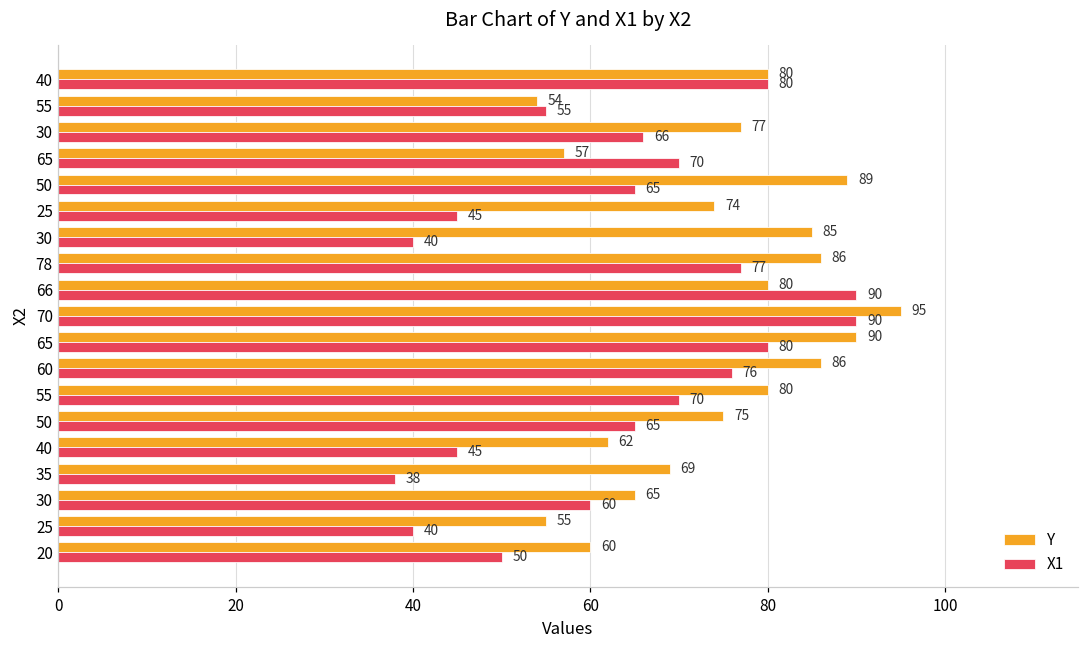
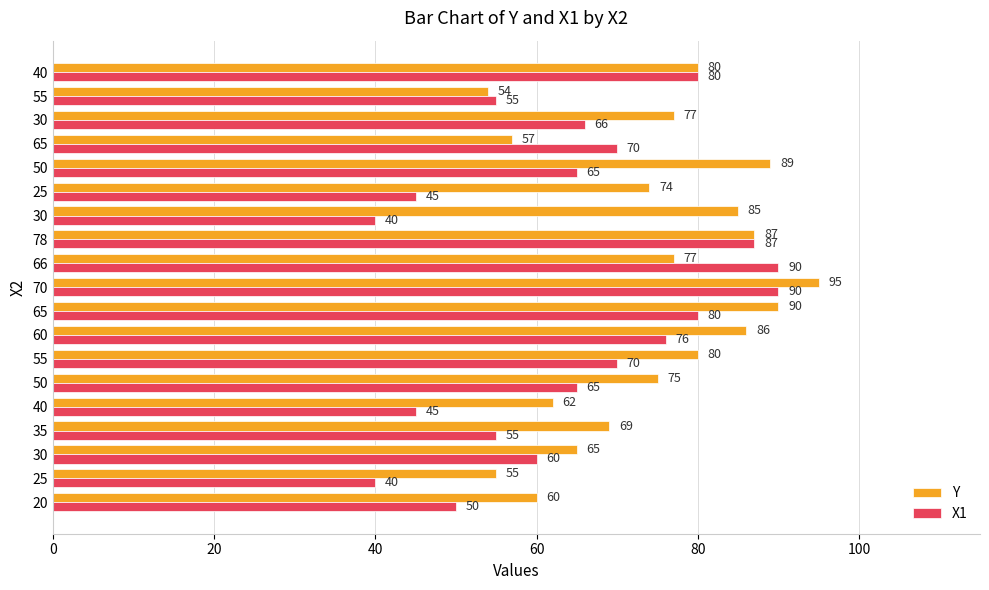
  {
    "Y": {
-     "78": 86,
-     "66": 80,
+     "78": 87,
+     "66": 77,
      "70": 95,
      "60": 86,
      "35": 69,
      "20": 60
    },
    "X1": {
-     "78": 77,
+     "78": 87,
      "66": 90,
      "70": 90,
      "60": 76,
-     "35": 38,
+     "35": 55,
      "20": 50
    }
  }
